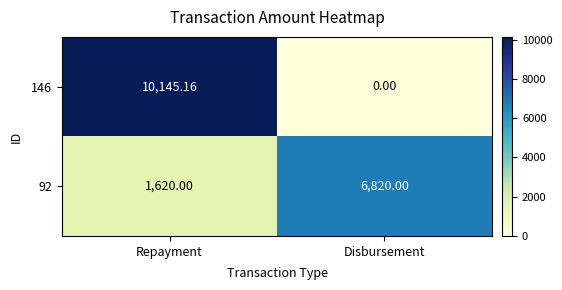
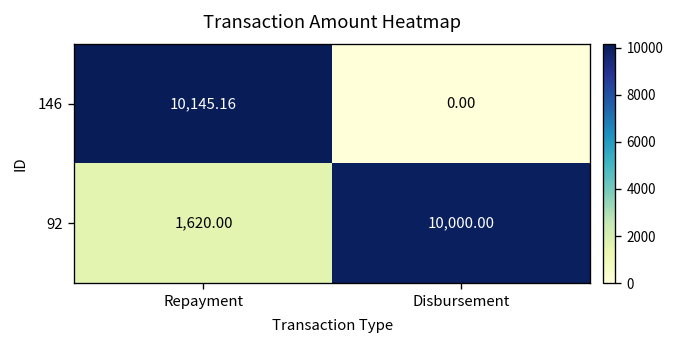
  {
    "146": {
      "Repayment": "10,145.16",
      "Disbursement": "0.00"
    },
    "92": {
      "Repayment": "1,620.00",
-     "Disbursement": "6,820.00"
+     "Disbursement": "10,000.00"
    }
  }
